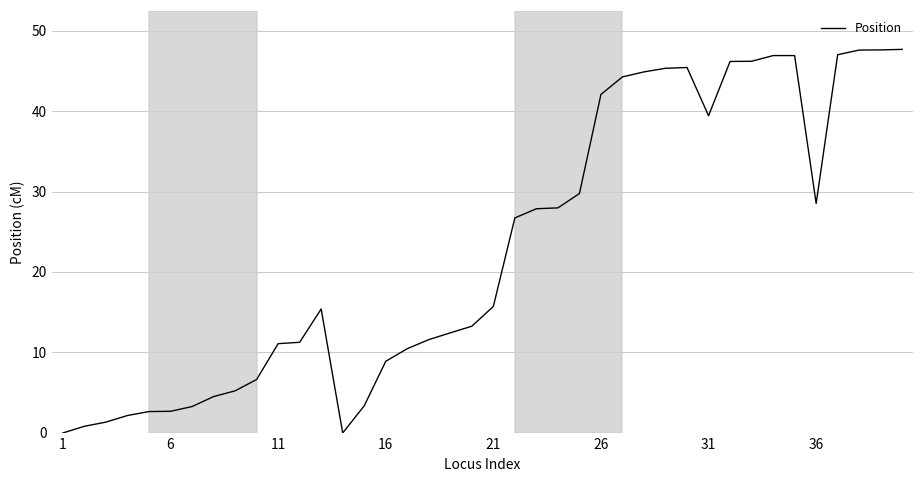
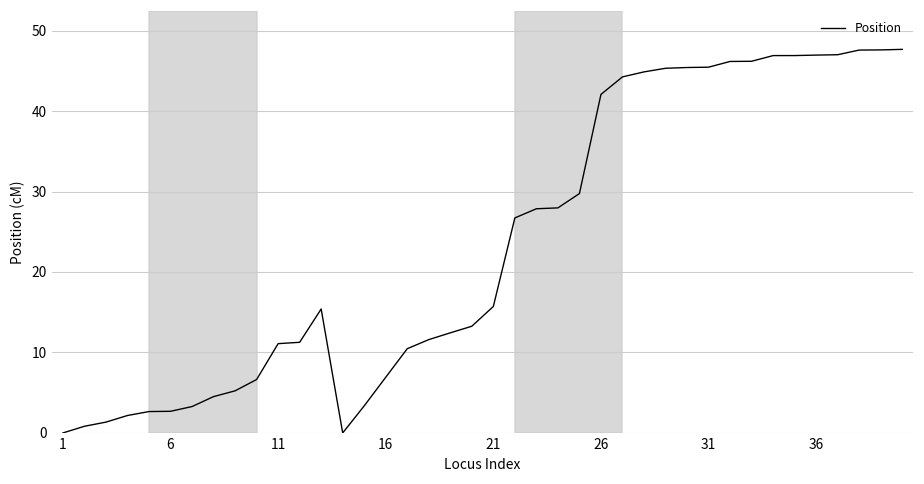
  {
    "1": 0,
    "6": 3,
    "11": 11,
-   "16": 9,
+   "16": 7,
    "21": 16,
    "26": 42,
-   "31": 39,
-   "36": 29
+   "31": 45,
+   "36": 47
  }
